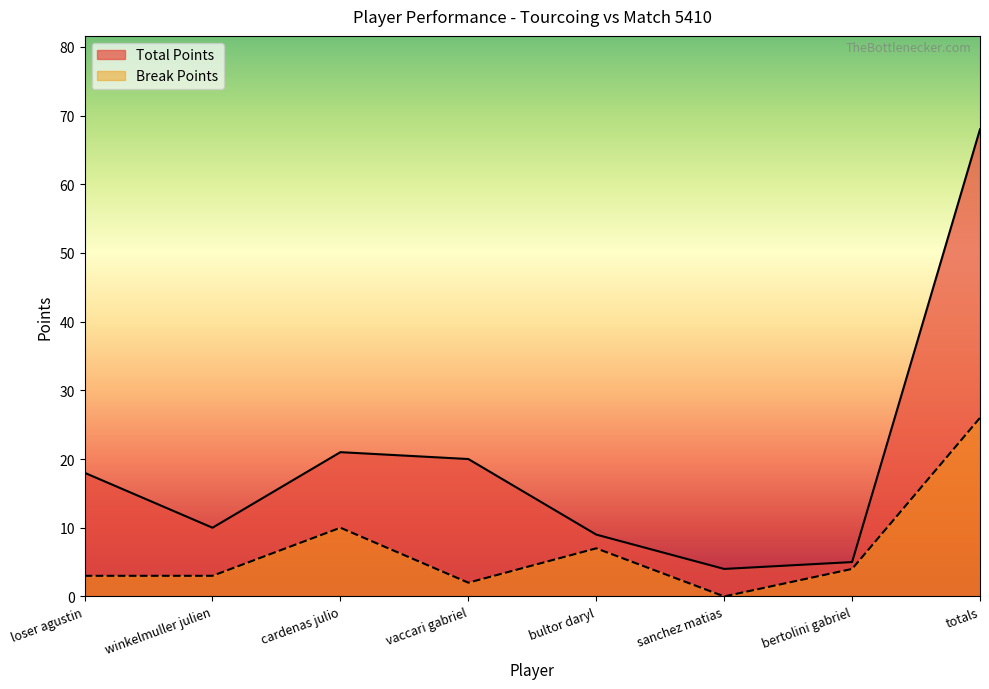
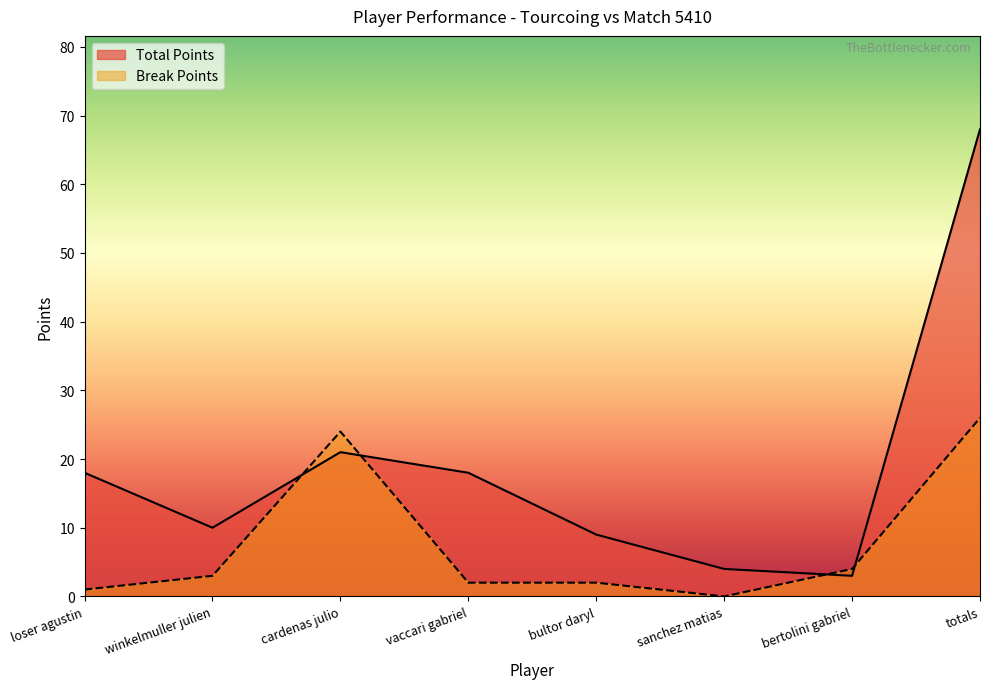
  {
    "Total Points": {
      "loser agustin": 18,
      "winkelmuller julien": 10,
      "cardenas julio": 21,
-     "vaccari gabriel": 20,
+     "vaccari gabriel": 18,
      "bultor daryl": 9,
      "sanchez matias": 4,
-     "bertolini gabriel": 5,
+     "bertolini gabriel": 3,
      "totals": 68
    },
    "Break Points": {
-     "loser agustin": 3,
+     "loser agustin": 1,
      "winkelmuller julien": 3,
-     "cardenas julio": 10,
+     "cardenas julio": 24,
      "vaccari gabriel": 2,
-     "bultor daryl": 7,
+     "bultor daryl": 2,
      "sanchez matias": 0,
      "bertolini gabriel": 4,
      "totals": 26
    }
  }
